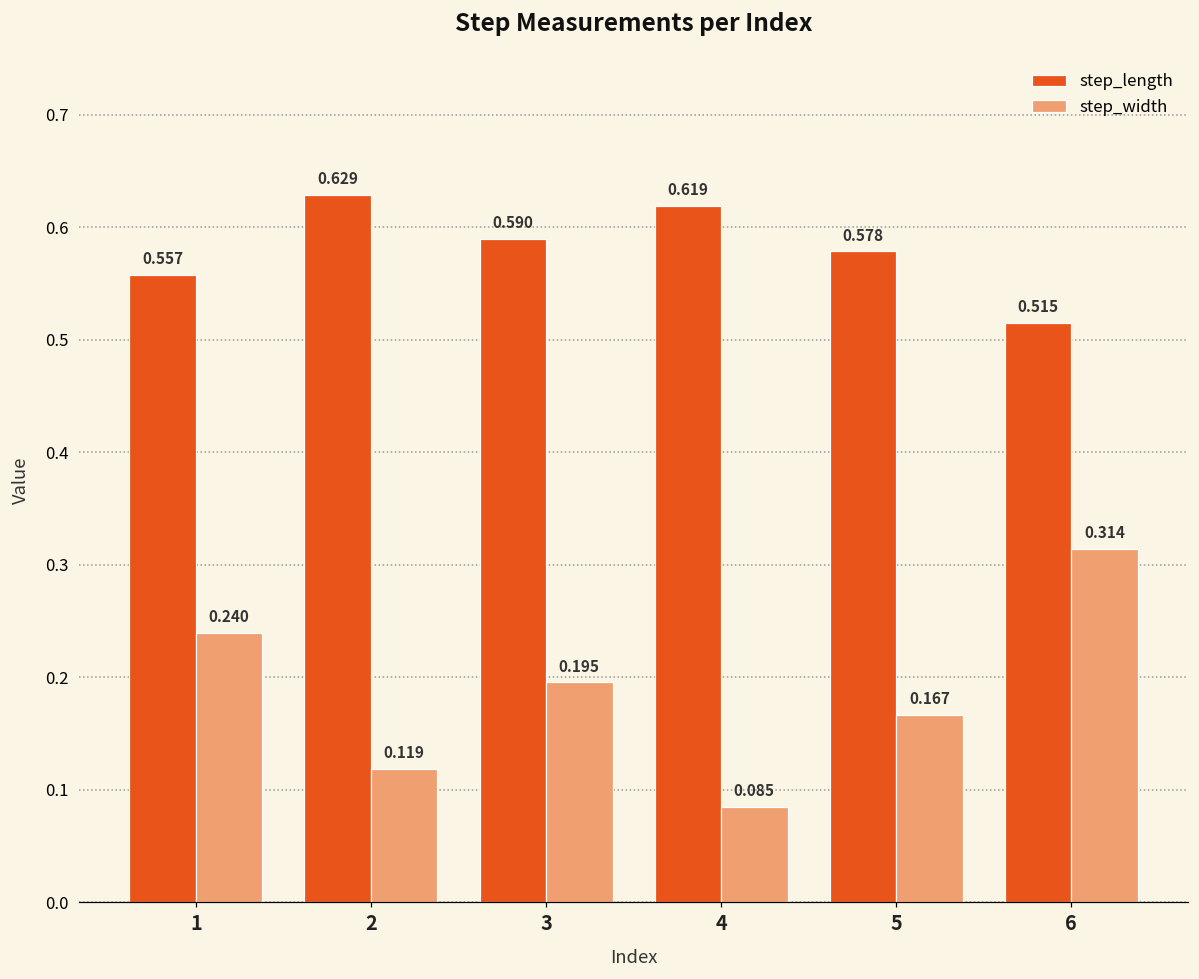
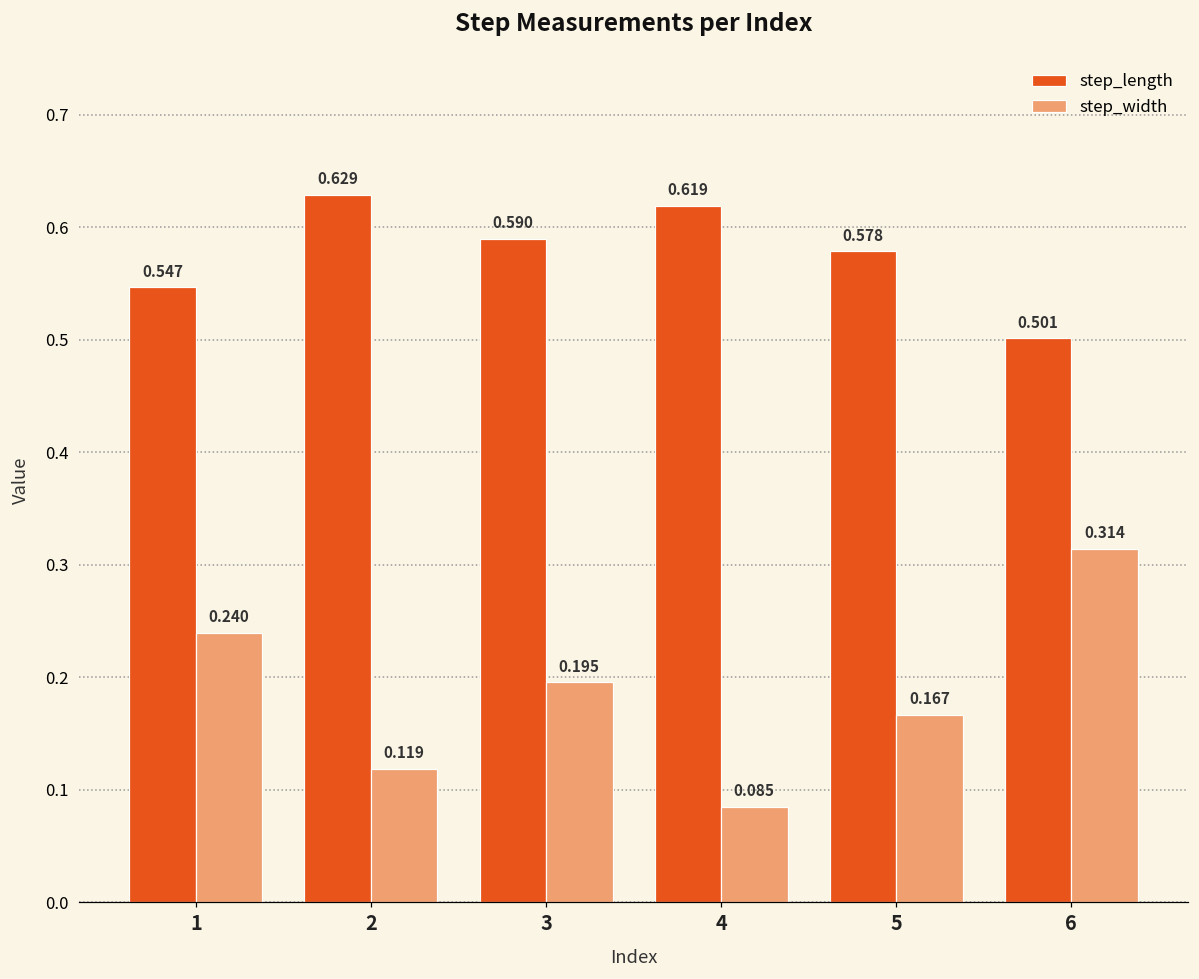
  {
    "step_length": {
-     "1": 0.557,
+     "1": 0.547,
      "2": 0.629,
      "3": 0.590,
      "4": 0.619,
      "5": 0.578,
-     "6": 0.515
+     "6": 0.501
    },
    "step_width": {
      "1": 0.240,
      "2": 0.119,
      "3": 0.195,
      "4": 0.085,
      "5": 0.167,
      "6": 0.314
    }
  }
